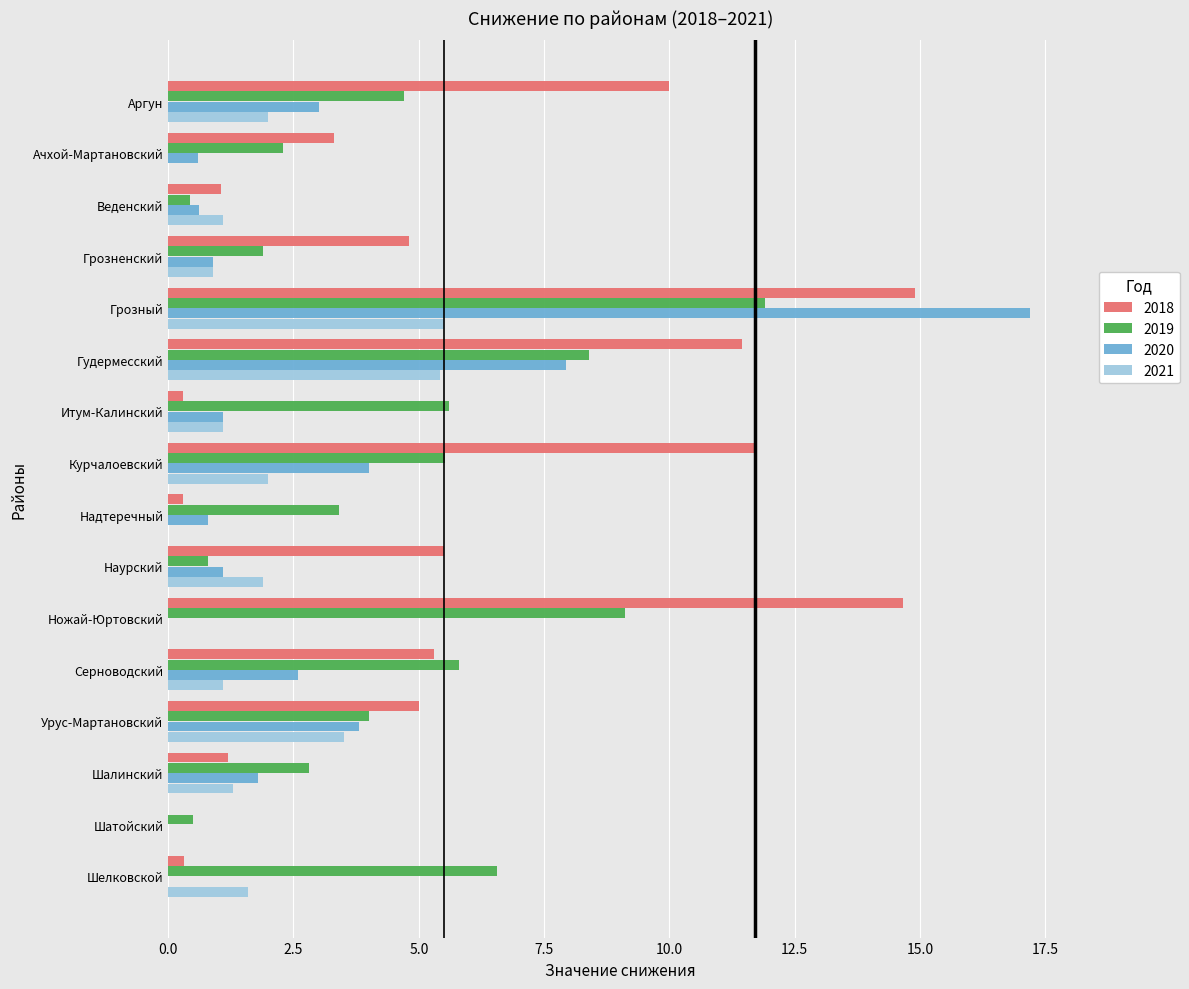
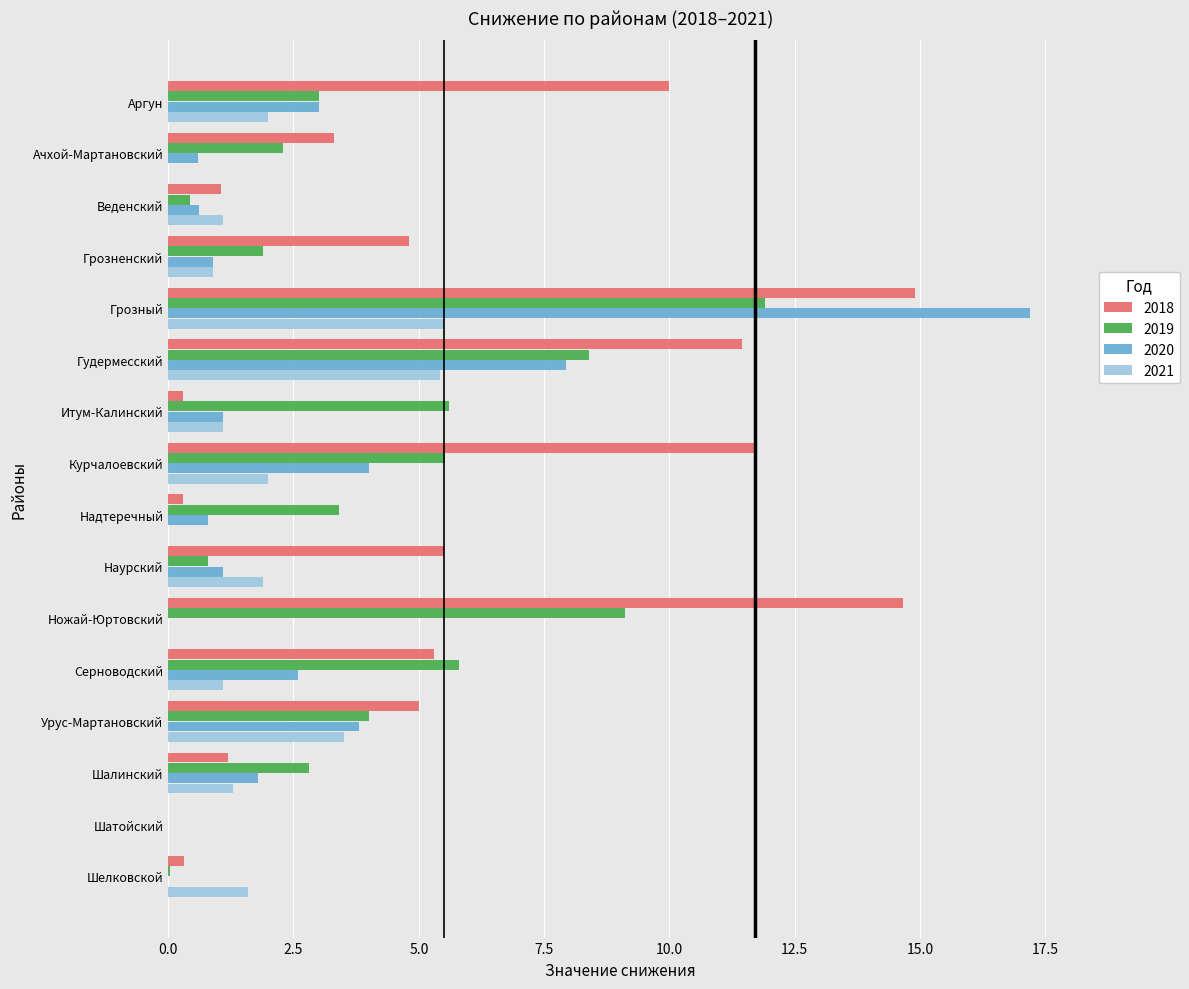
  {
    "2018": {
      "Аргун": 10.0,
      "Ачхой-Мартановский": 3.3,
      "Веденский": 1.1,
      "Грозненский": 4.8,
      "Грозный": 14.9,
      "Гудермесский": 11.5,
      "Итум-Калинский": 0.3,
      "Курчалоевский": 11.7,
      "Надтеречный": 0.3,
      "Наурский": 5.5,
      "Ножай-Юртовский": 14.7,
      "Серноводский": 5.3,
      "Урус-Мартановский": 5.0,
      "Шалинский": 1.2,
      "Шатойский": 0.0,
      "Шелковской": 0.3
    },
    "2019": {
-     "Аргун": 4.7,
+     "Аргун": 3.0,
      "Ачхой-Мартановский": 2.3,
      "Веденский": 0.4,
      "Грозненский": 1.9,
      "Грозный": 11.9,
      "Гудермесский": 8.4,
      "Итум-Калинский": 5.6,
      "Курчалоевский": 5.5,
      "Надтеречный": 3.4,
      "Наурский": 0.8,
      "Ножай-Юртовский": 9.1,
      "Серноводский": 5.8,
      "Урус-Мартановский": 4.0,
      "Шалинский": 2.8,
-     "Шатойский": 0.5,
-     "Шелковской": 6.6
+     "Шатойский": 0.0,
+     "Шелковской": 0.0
    }
  }
